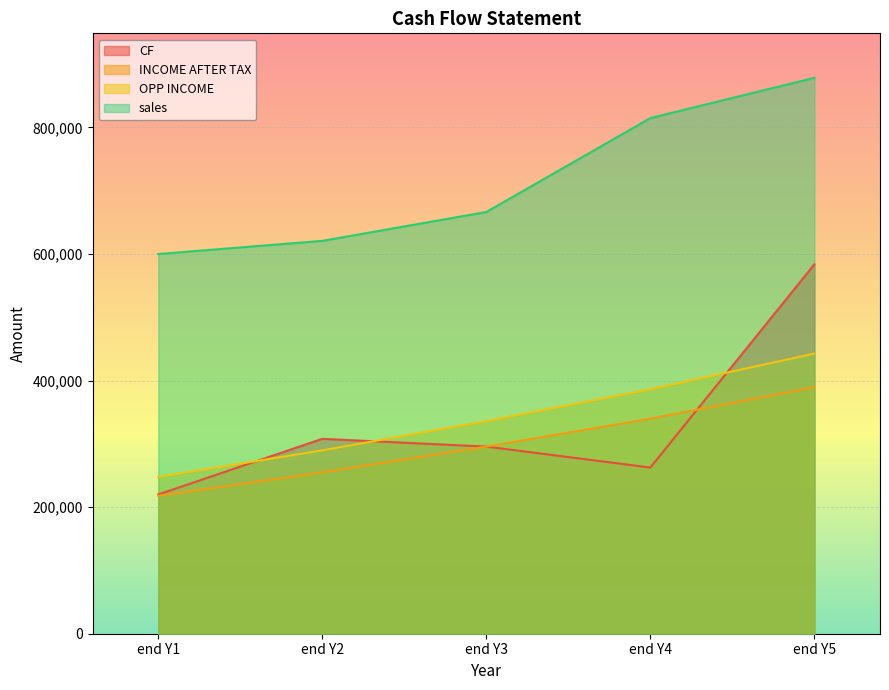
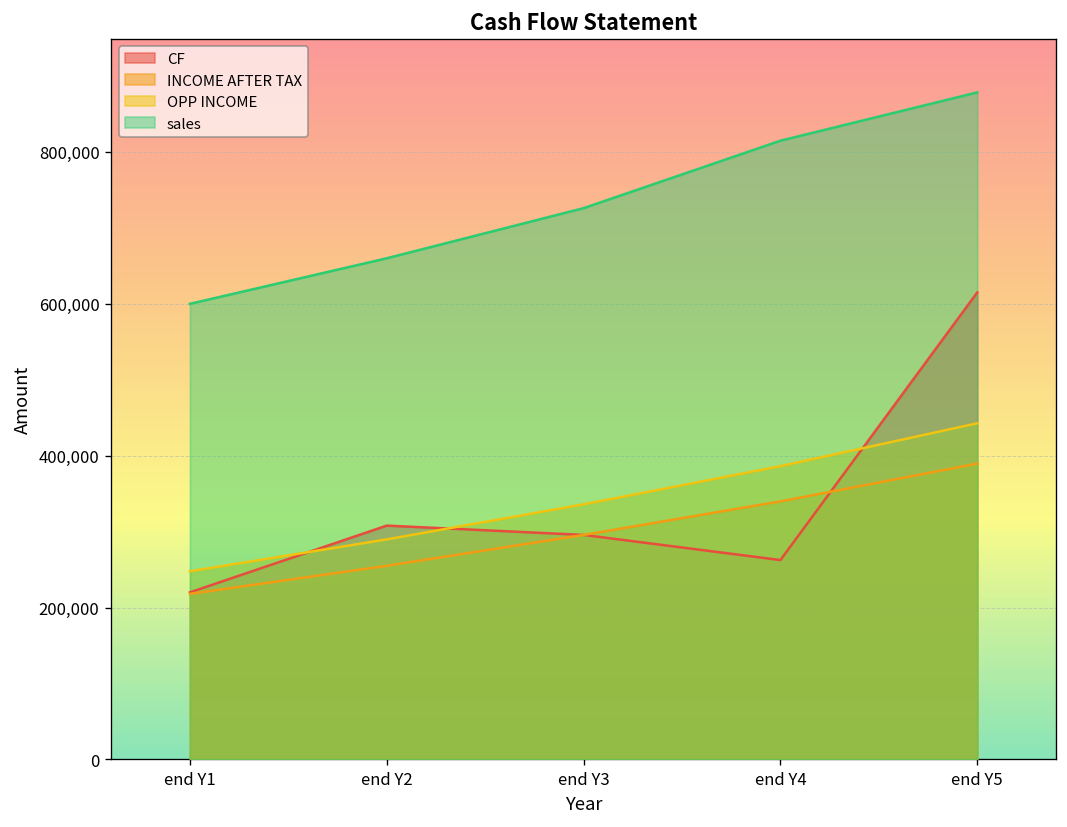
  {
    "CF": {
      "end Y2": "310,000",
      "end Y4": "260,000",
-     "end Y5": "580,000"
+     "end Y5": "620,000"
    },
    "sales": {
      "end Y1": "600,000",
-     "end Y2": "620,000",
-     "end Y3": "670,000",
+     "end Y2": "660,000",
+     "end Y3": "730,000",
      "end Y4": "810,000",
      "end Y5": "880,000"
    }
  }
